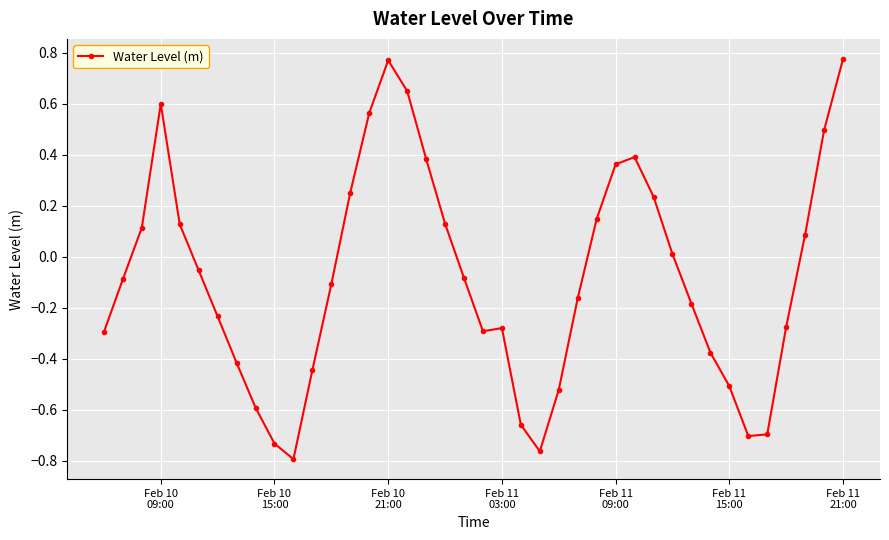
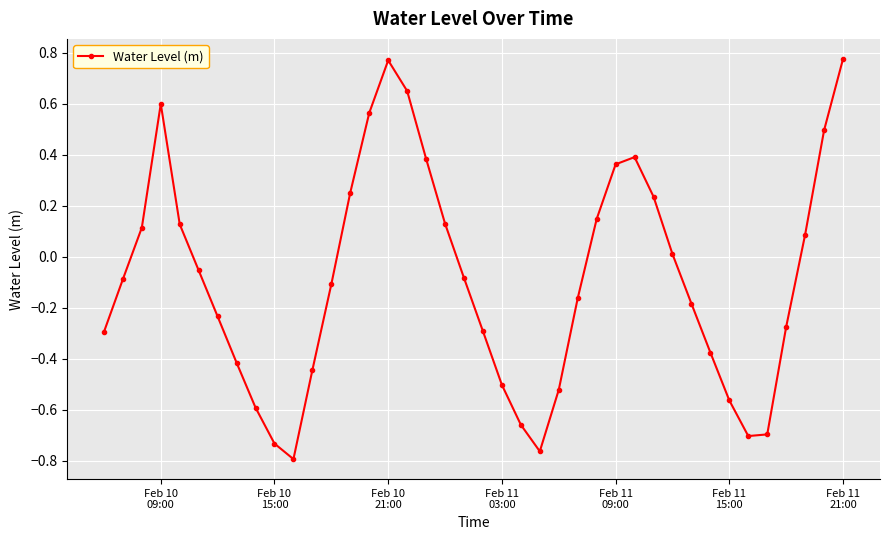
  {
    "Feb 10 09:00": 0.60,
    "Feb 10 15:00": -0.73,
    "Feb 10 21:00": 0.77,
-   "Feb 11 03:00": -0.28,
+   "Feb 11 03:00": -0.50,
    "Feb 11 09:00": 0.36,
-   "Feb 11 15:00": -0.51,
+   "Feb 11 15:00": -0.56,
    "Feb 11 21:00": 0.78
  }
